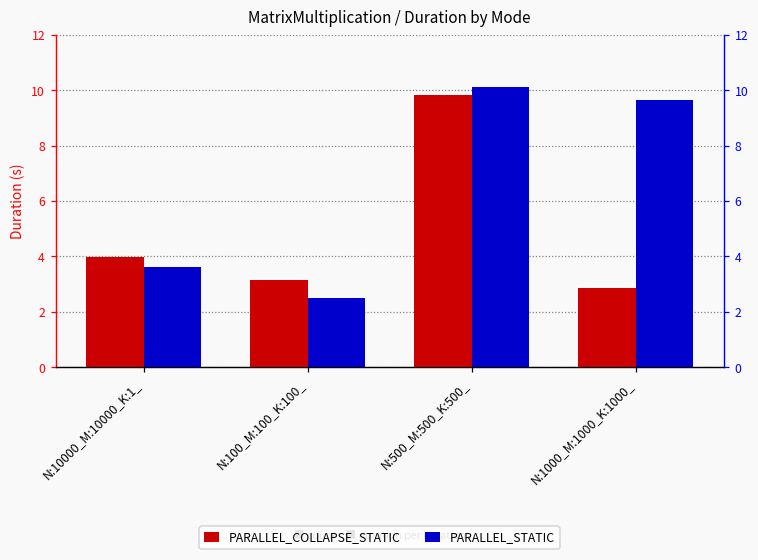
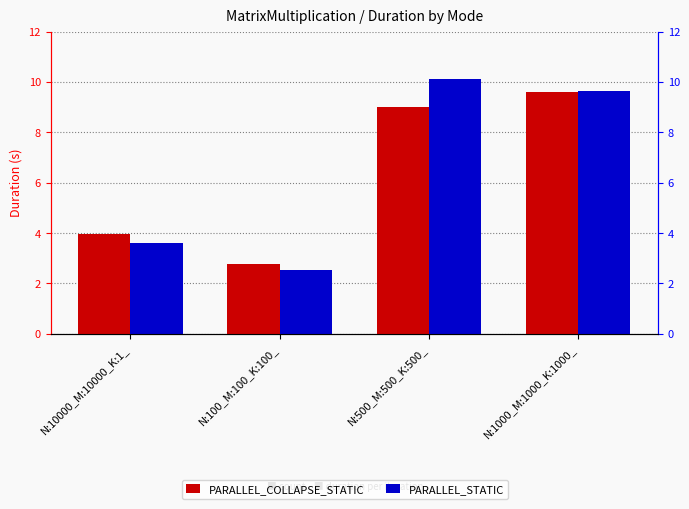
  {
    "PARALLEL_COLLAPSE_STATIC": {
      "N:10000_M:10000_K:1_": 4.0,
-     "N:100_M:100_K:100_": 3.1,
-     "N:500_M:500_K:500_": 9.8,
-     "N:1000_M:1000_K:1000_": 2.9
+     "N:100_M:100_K:100_": 2.8,
+     "N:500_M:500_K:500_": 9.0,
+     "N:1000_M:1000_K:1000_": 9.6
    },
    "PARALLEL_STATIC": {
      "N:10000_M:10000_K:1_": 3.6,
      "N:100_M:100_K:100_": 2.5,
      "N:500_M:500_K:500_": 10.1,
      "N:1000_M:1000_K:1000_": 9.7
    }
  }
